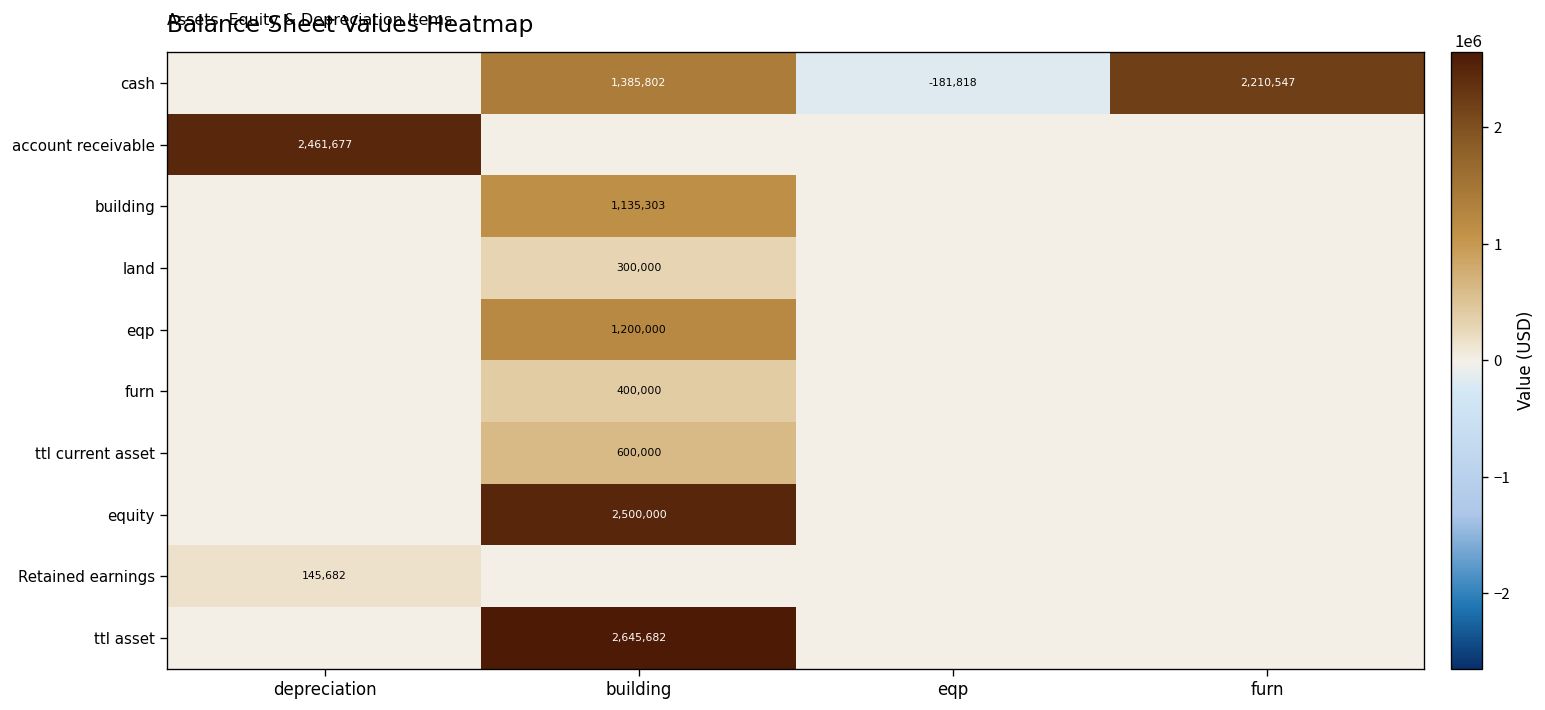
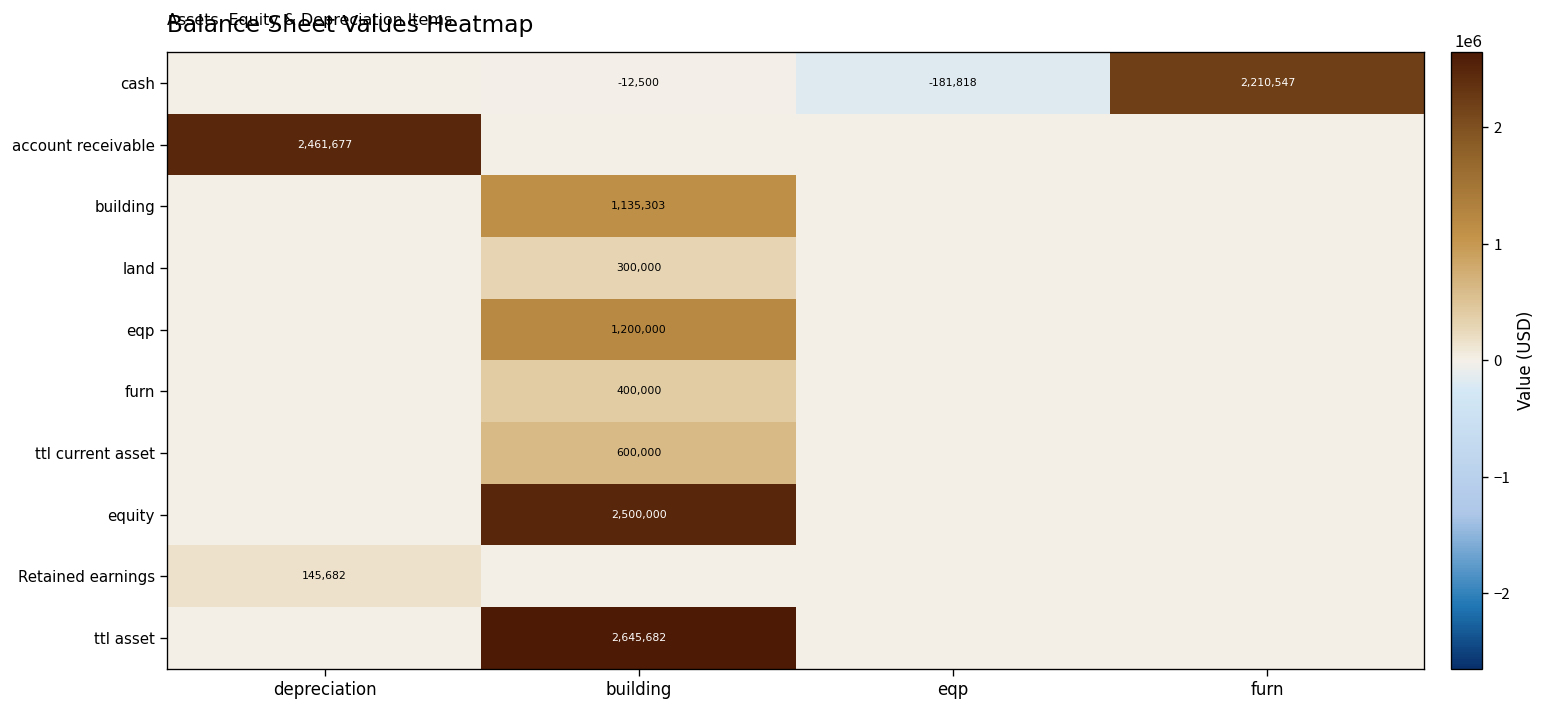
  {
    "cash": {
-     "building": "1,385,802",
+     "building": "-12,500",
      "eqp": "-181,818",
      "furn": "2,210,547"
    },
    "account receivable": {
      "depreciation": "2,461,677"
    },
    "building": {
      "building": "1,135,303"
    },
    "land": {
      "building": "300,000"
    },
    "eqp": {
      "building": "1,200,000"
    },
    "furn": {
      "building": "400,000"
    },
    "ttl current asset": {
      "building": "600,000"
    },
    "equity": {
      "building": "2,500,000"
    },
    "Retained earnings": {
      "depreciation": "145,682"
    },
    "ttl asset": {
      "building": "2,645,682"
    }
  }
